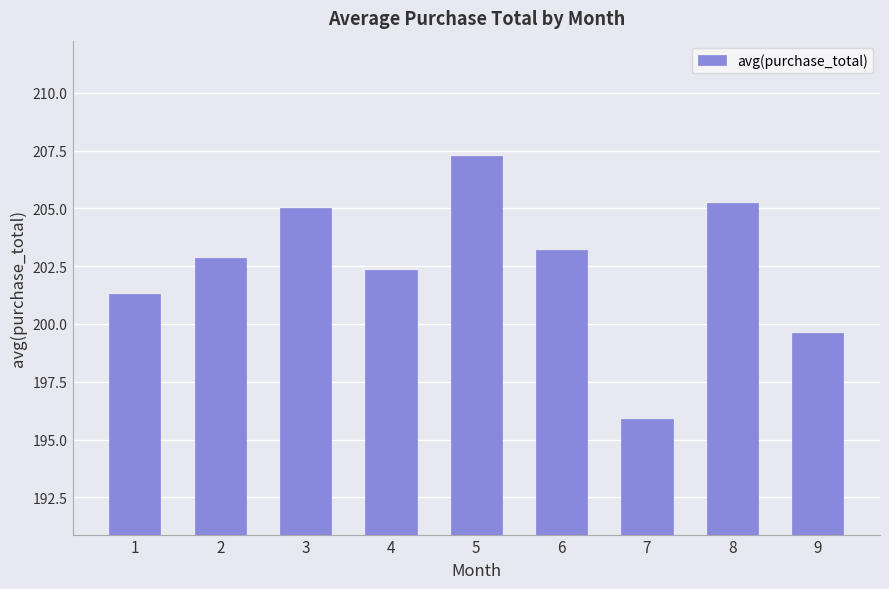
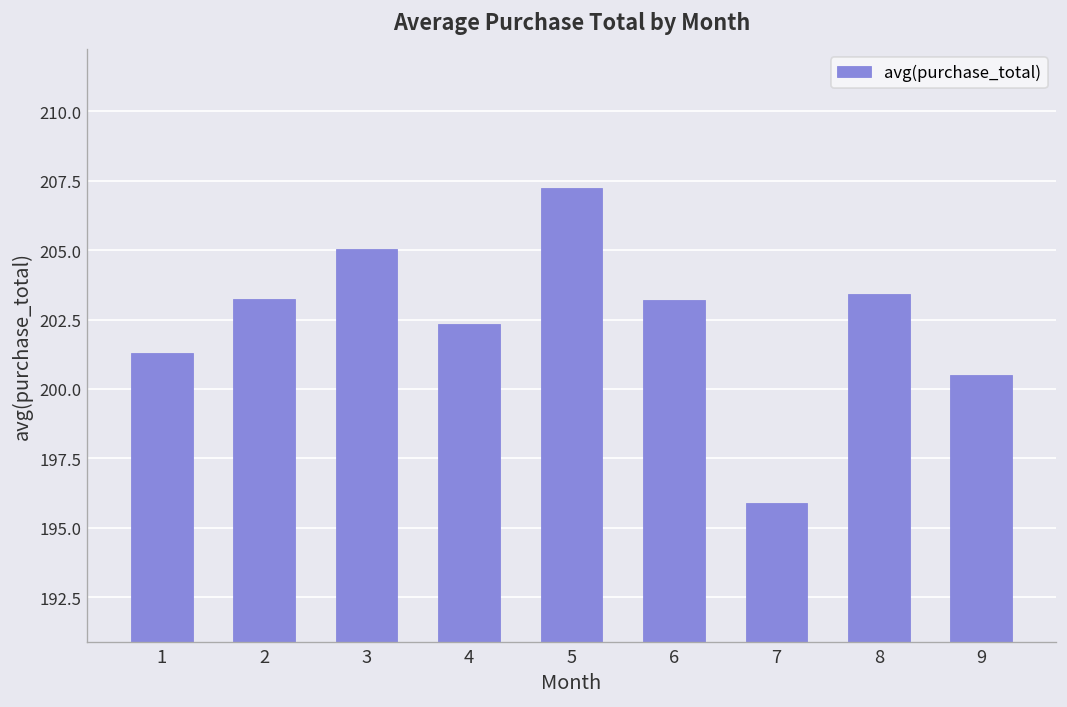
  {
    "1": 201.3,
-   "2": 202.8,
+   "2": 203.2,
    "3": 205.0,
    "4": 202.3,
    "5": 207.3,
    "6": 203.2,
    "7": 195.9,
-   "8": 205.2,
-   "9": 199.6
+   "8": 203.4,
+   "9": 200.5
  }
